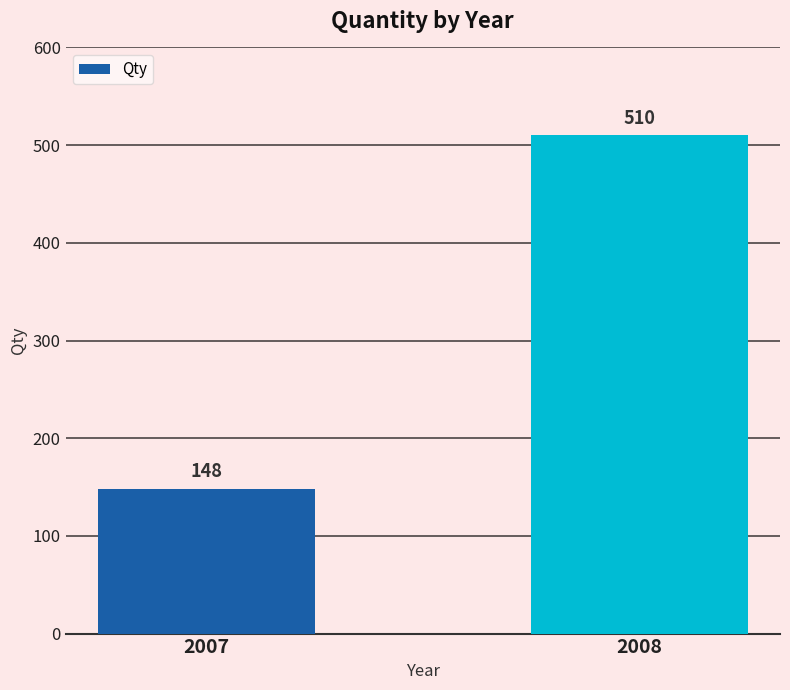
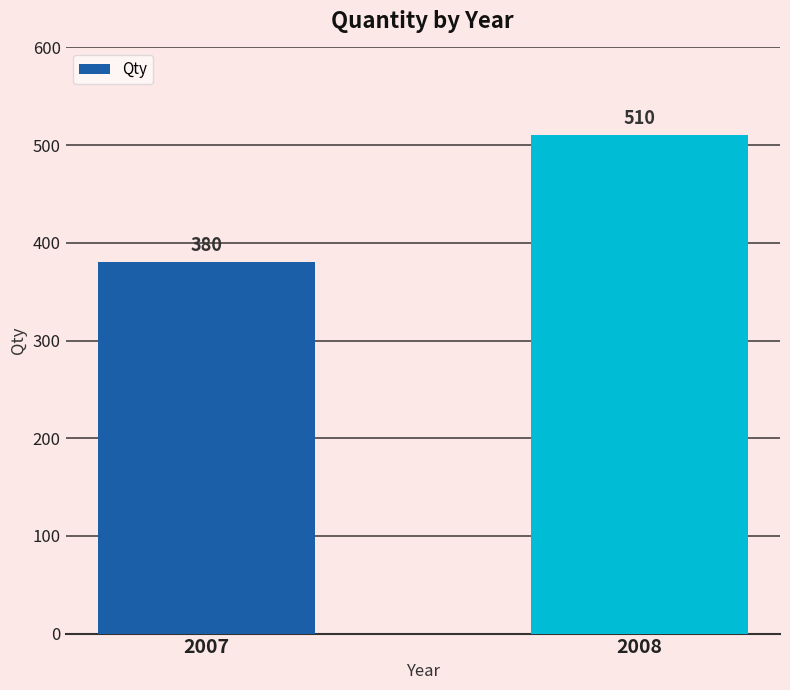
  {
-   "2007": 148,
+   "2007": 380,
    "2008": 510
  }
